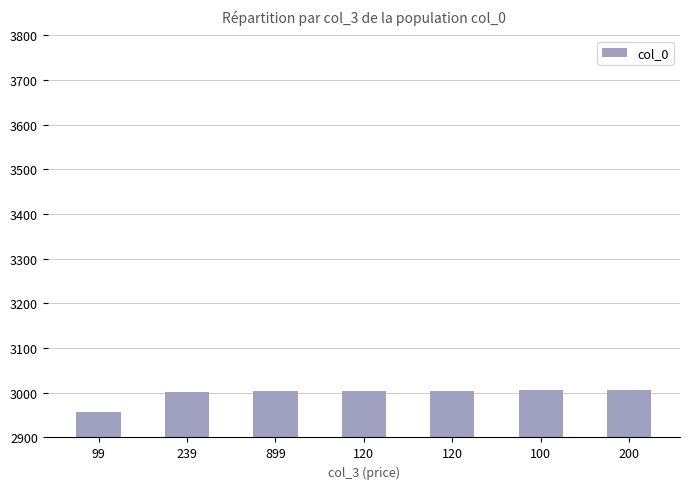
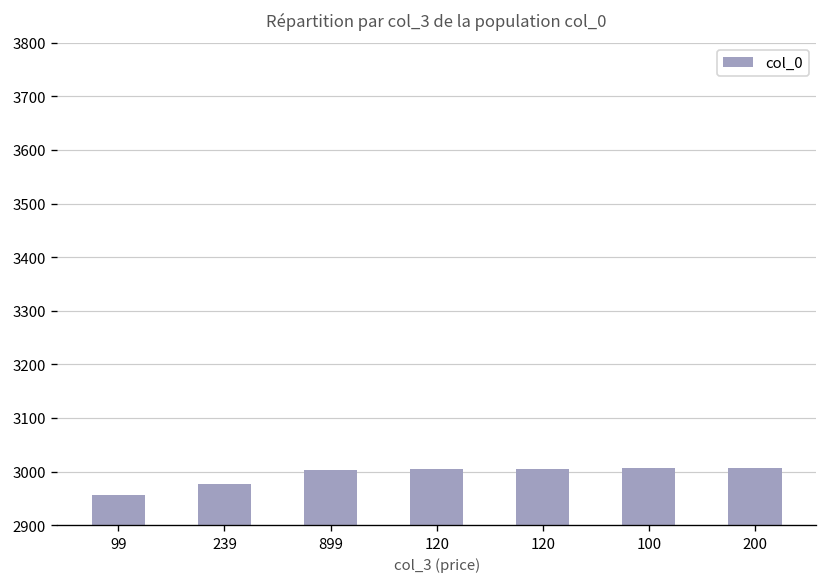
  {
    "99": 2960,
-   "239": 3000,
+   "239": 2980,
    "899": 3000,
    "100": 3010,
    "200": 3010
  }
